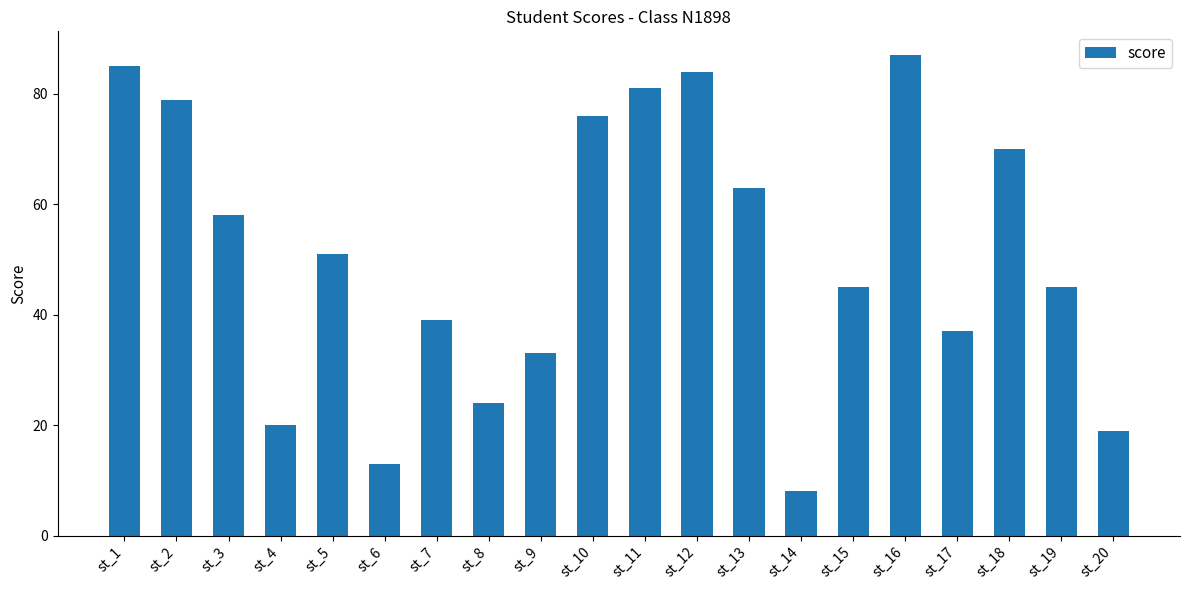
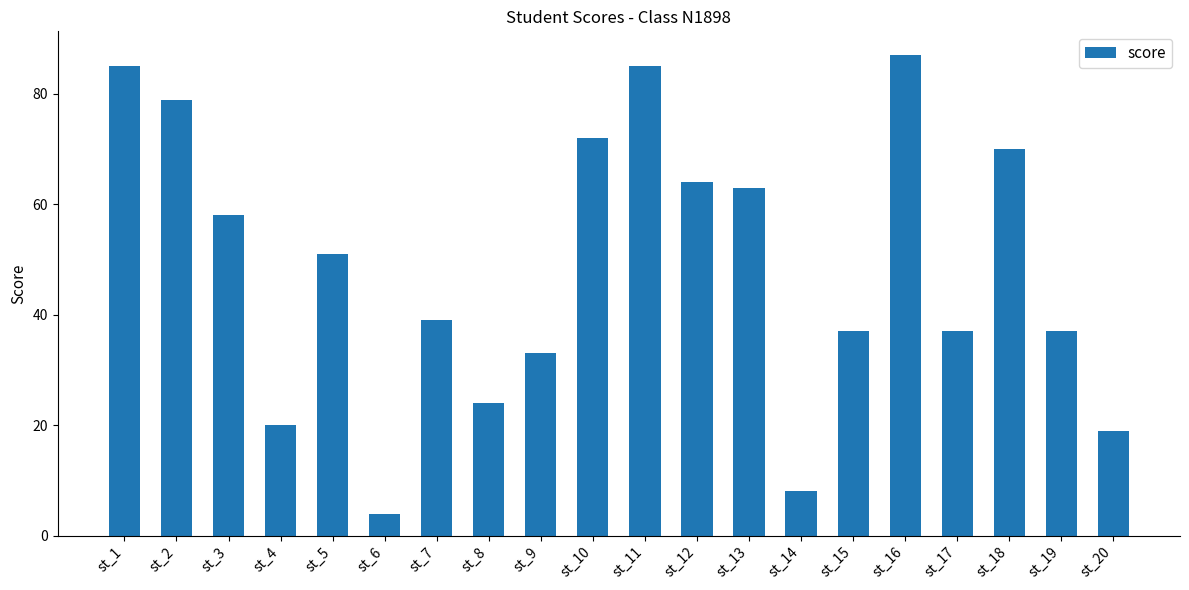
  {
    "st_1": 85,
    "st_2": 79,
    "st_3": 58,
    "st_4": 20,
    "st_5": 51,
-   "st_6": 13,
+   "st_6": 4,
    "st_7": 39,
    "st_8": 24,
    "st_9": 33,
-   "st_10": 76,
-   "st_11": 81,
-   "st_12": 84,
+   "st_10": 72,
+   "st_11": 85,
+   "st_12": 64,
    "st_13": 63,
    "st_14": 8,
-   "st_15": 45,
+   "st_15": 37,
    "st_16": 87,
    "st_17": 37,
    "st_18": 70,
-   "st_19": 45,
+   "st_19": 37,
    "st_20": 19
  }
